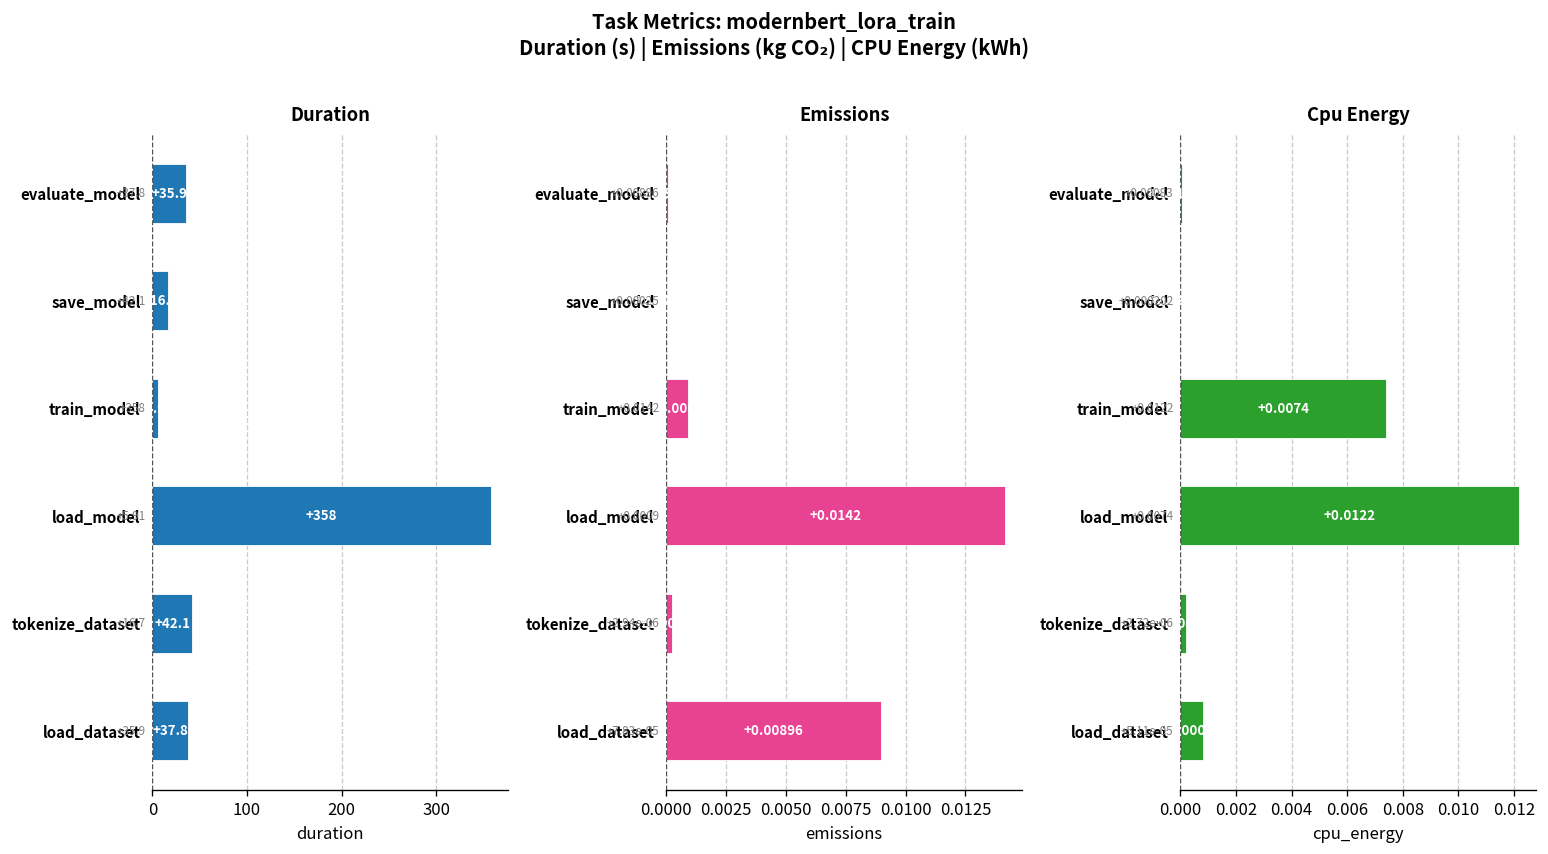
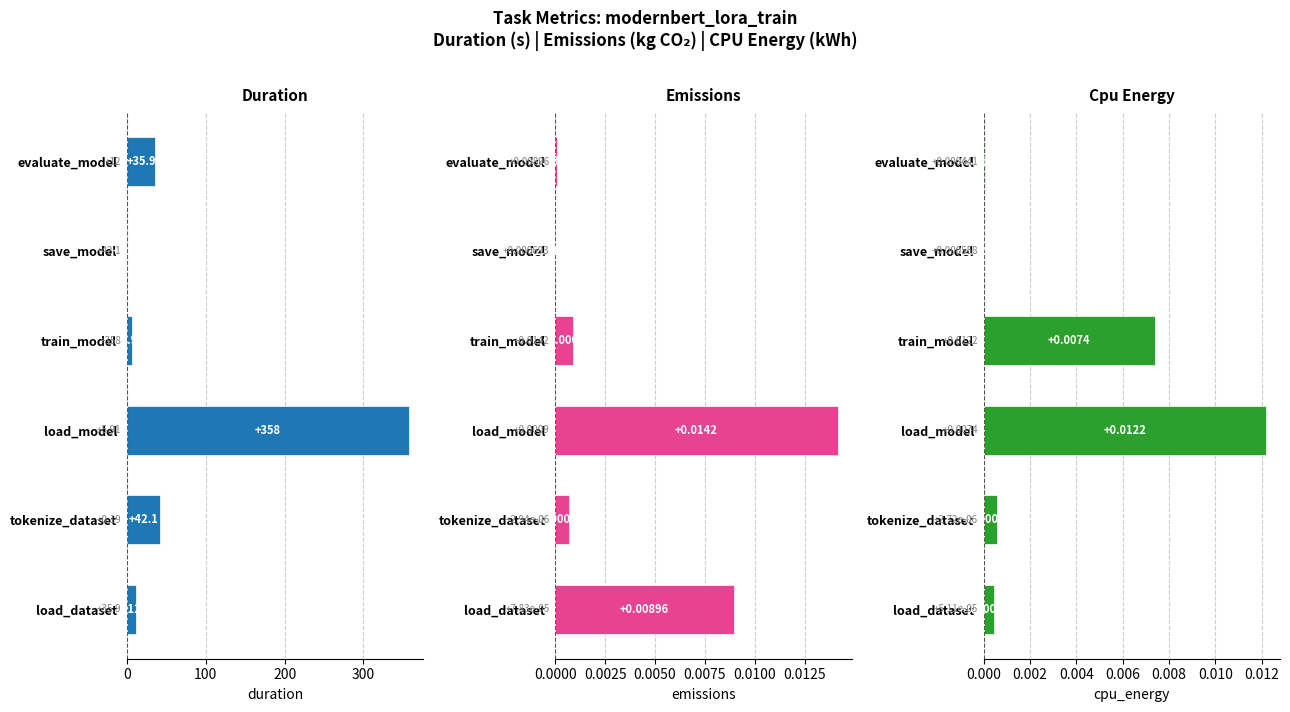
  {
    "Duration": {
      "evaluate_model": "+35.9",
-     "save_model": "+16.7",
+     "save_model": "+0.19",
      "load_model": "+358",
      "tokenize_dataset": "+42.1",
-     "load_dataset": "+37.8"
+     "load_dataset": "+12"
    },
    "Emissions": {
      "load_model": "+0.0142",
-     "tokenize_dataset": "+0.00025",
+     "tokenize_dataset": "+0.000693",
      "load_dataset": "+0.00896"
    },
    "Cpu Energy": {
      "train_model": "+0.0074",
      "load_model": "+0.0122",
-     "tokenize_dataset": "+0.000202",
-     "load_dataset": "+0.00083"
+     "tokenize_dataset": "+0.000558",
+     "load_dataset": "+0.000441"
    }
  }
